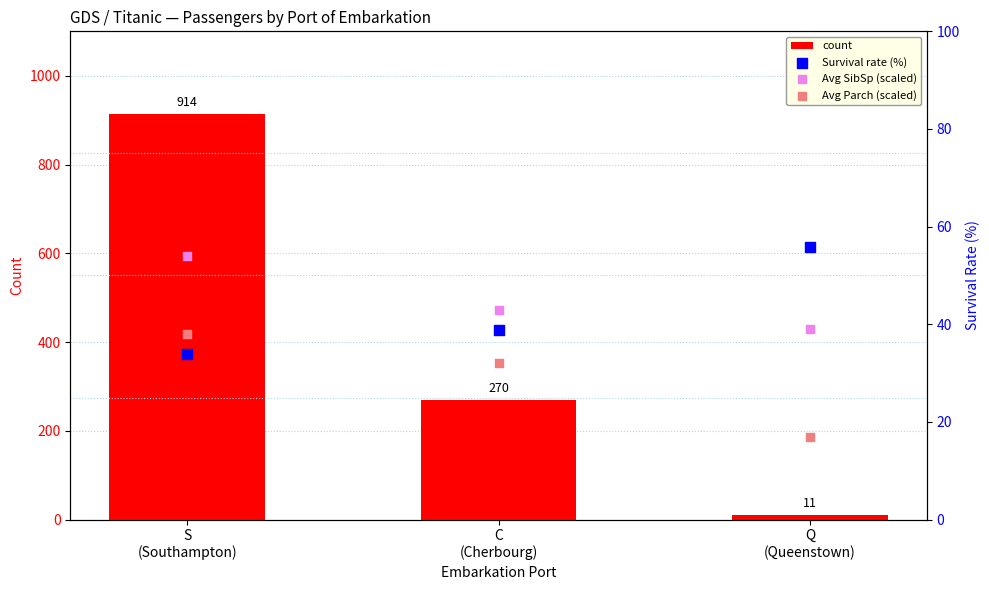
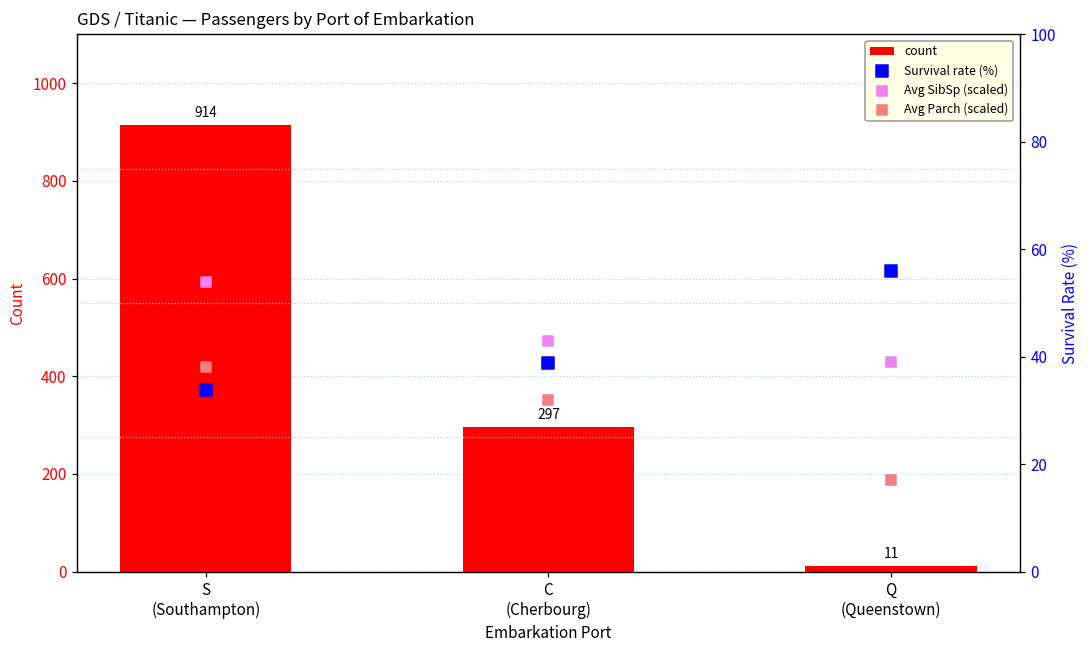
  {
    "count": {
      "S (Southampton)": 914,
-     "C (Cherbourg)": 270,
+     "C (Cherbourg)": 297,
      "Q (Queenstown)": 11
    }
  }
